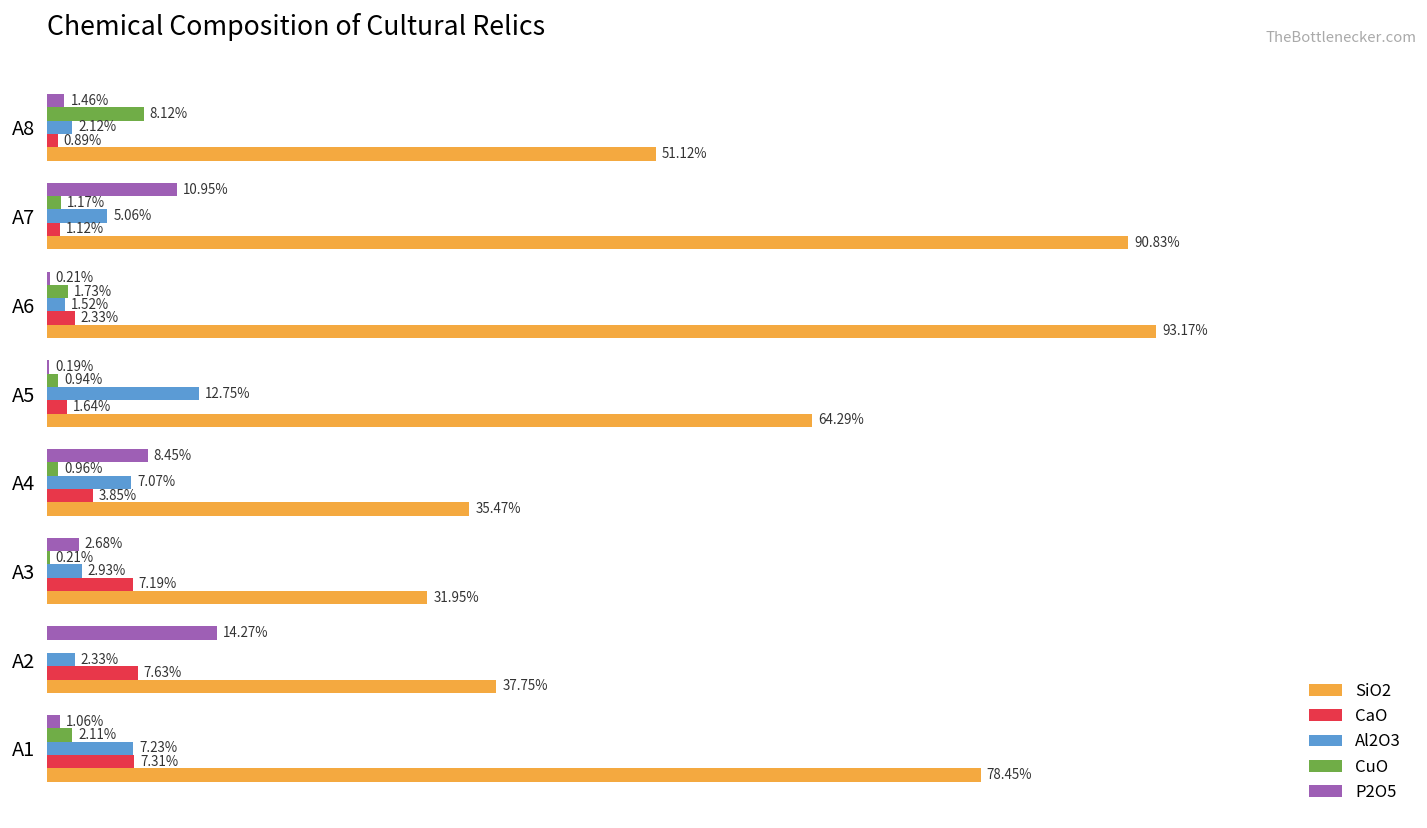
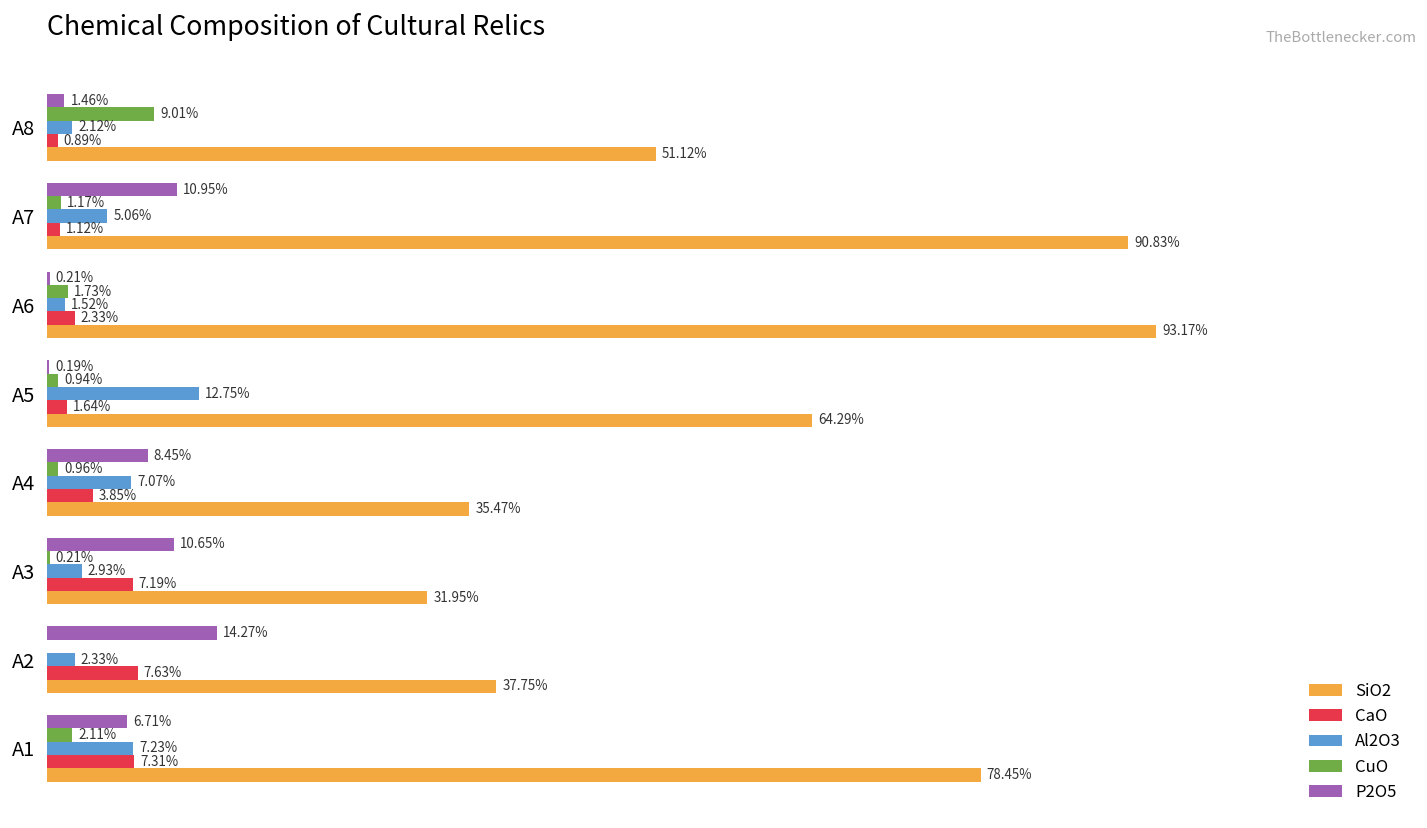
  {
    "SiO2": {
      "A8": "51.12%",
      "A7": "90.83%",
      "A6": "93.17%",
      "A5": "64.29%",
      "A4": "35.47%",
      "A3": "31.95%",
      "A2": "37.75%",
      "A1": "78.45%"
    },
    "CaO": {
      "A8": "0.89%",
      "A7": "1.12%",
      "A6": "2.33%",
      "A5": "1.64%",
      "A4": "3.85%",
      "A3": "7.19%",
      "A2": "7.63%",
      "A1": "7.31%"
    },
    "Al2O3": {
      "A8": "2.12%",
      "A7": "5.06%",
      "A6": "1.52%",
      "A5": "12.75%",
      "A4": "7.07%",
      "A3": "2.93%",
      "A2": "2.33%",
      "A1": "7.23%"
    },
    "CuO": {
-     "A8": "8.12%",
+     "A8": "9.01%",
      "A7": "1.17%",
      "A6": "1.73%",
      "A5": "0.94%",
      "A4": "0.96%",
      "A3": "0.21%",
      "A1": "2.11%"
    },
    "P2O5": {
      "A8": "1.46%",
      "A7": "10.95%",
      "A6": "0.21%",
      "A5": "0.19%",
      "A4": "8.45%",
-     "A3": "2.68%",
+     "A3": "10.65%",
      "A2": "14.27%",
-     "A1": "1.06%"
+     "A1": "6.71%"
    }
  }
